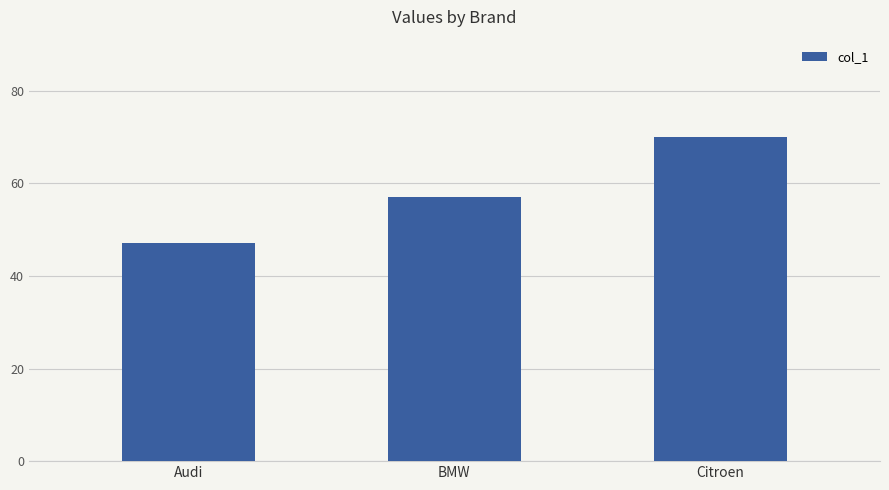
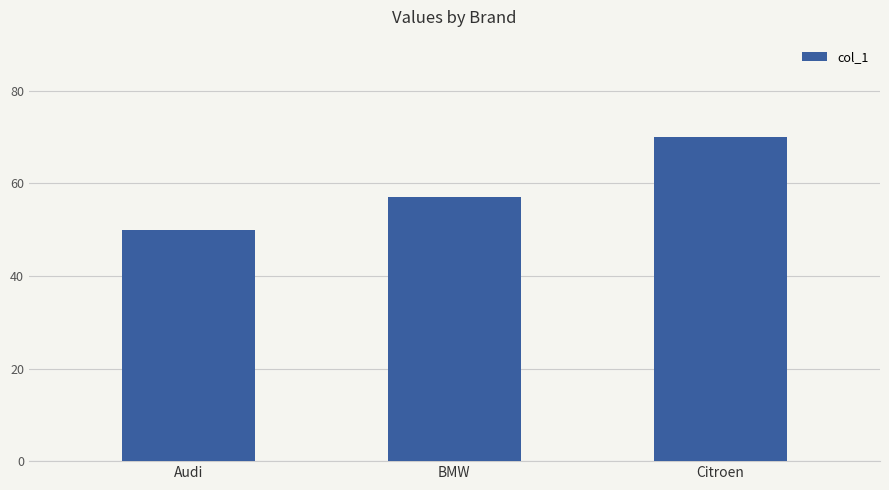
  {
-   "Audi": 47,
+   "Audi": 50,
    "BMW": 57,
    "Citroen": 70
  }
